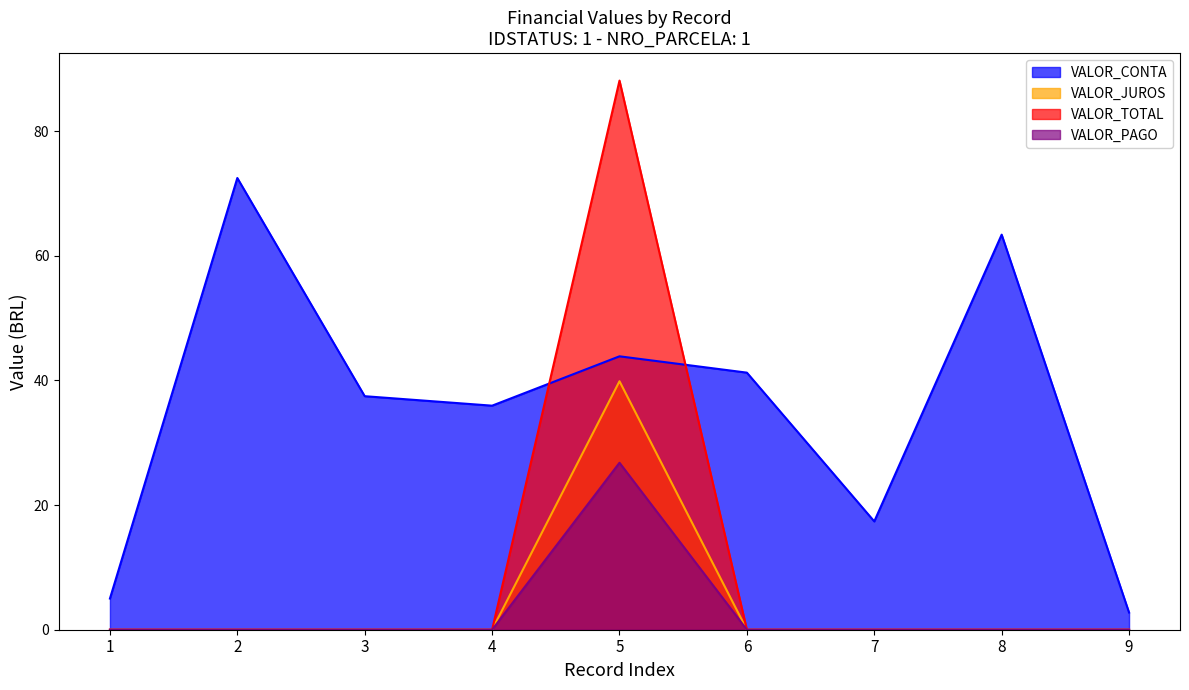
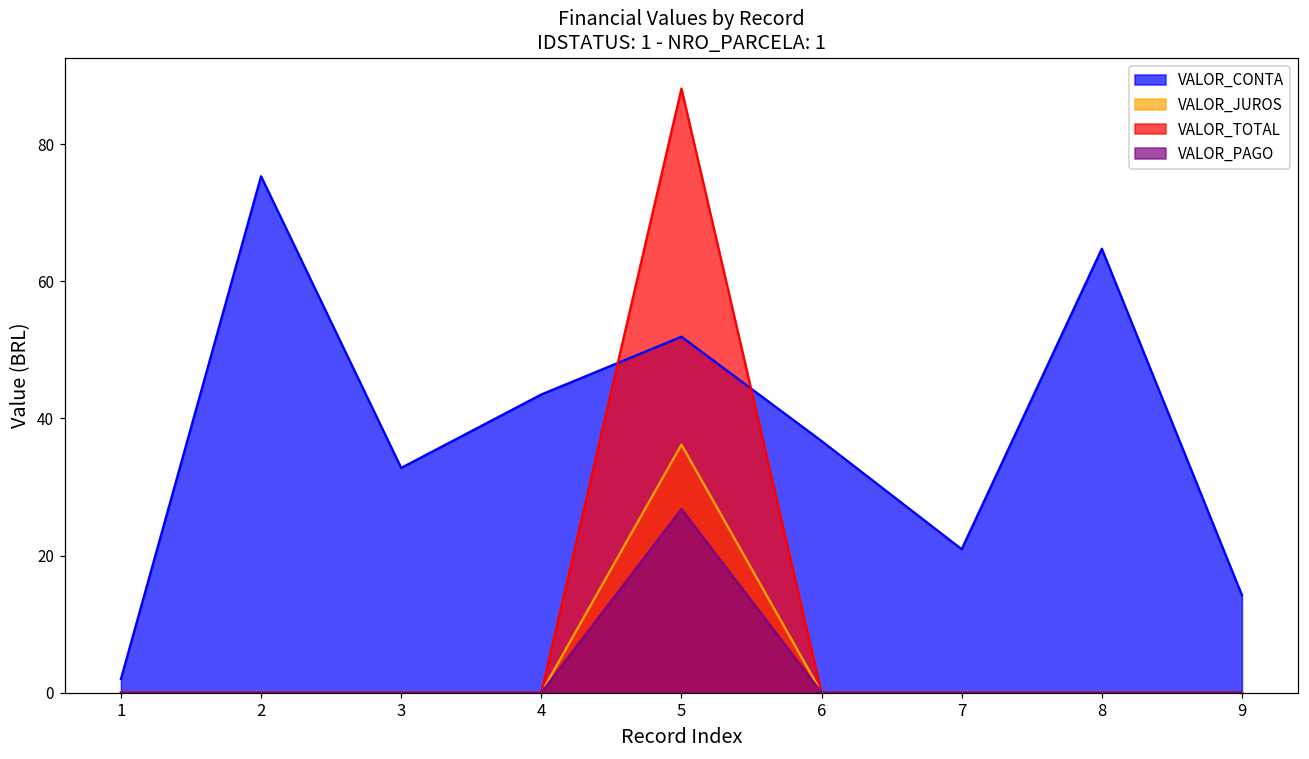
  {
    "VALOR_CONTA": {
-     "1": 5,
-     "2": 72,
-     "3": 37,
-     "4": 36,
-     "5": 44,
-     "6": 41,
-     "7": 17,
-     "8": 63,
-     "9": 3
+     "1": 2,
+     "2": 75,
+     "3": 33,
+     "4": 44,
+     "5": 52,
+     "6": 37,
+     "7": 21,
+     "8": 65,
+     "9": 14
    },
    "VALOR_JUROS": {
-     "5": 40
+     "5": 36
    },
    "VALOR_TOTAL": {
      "5": 88
    },
    "VALOR_PAGO": {
      "5": 27
    }
  }
